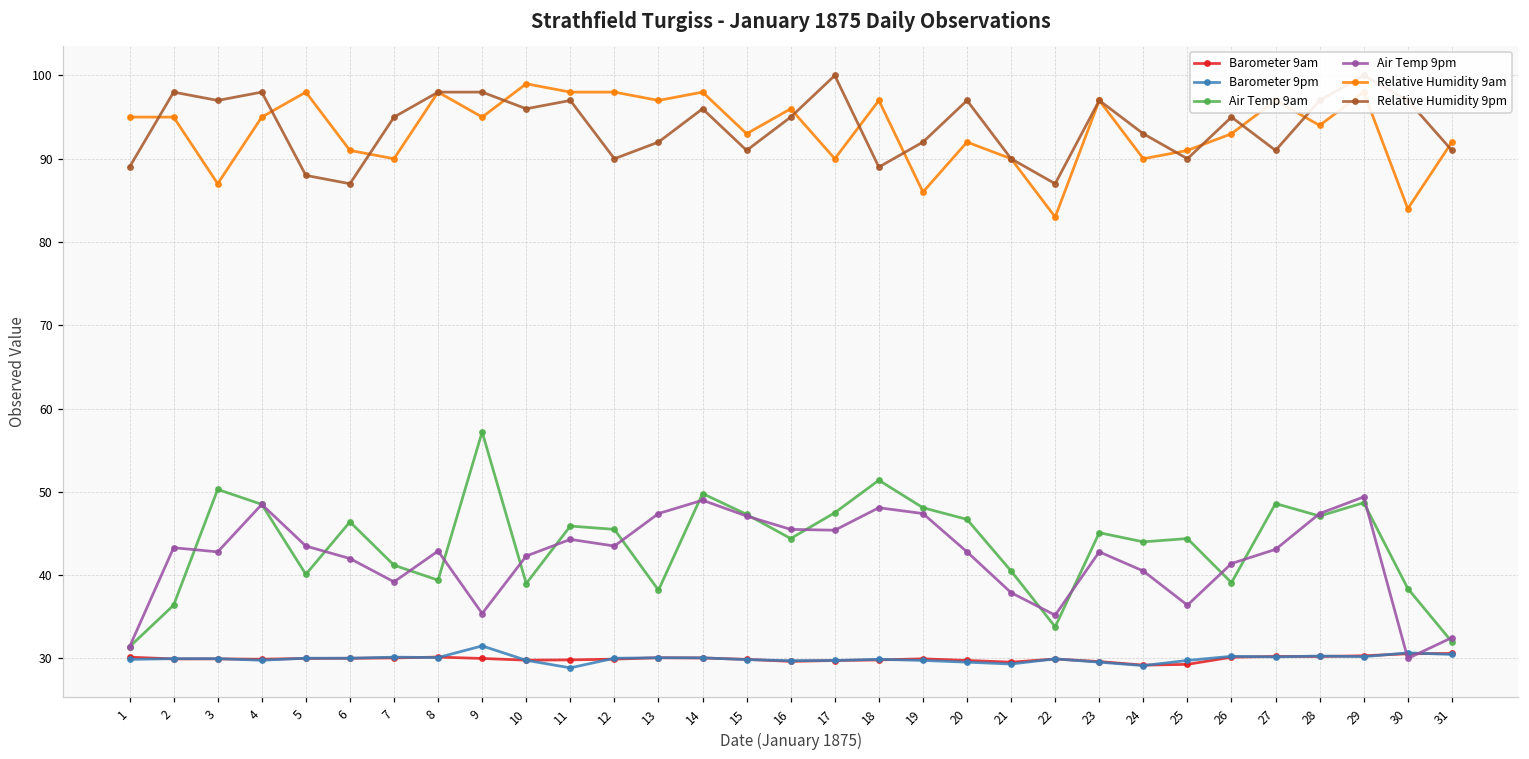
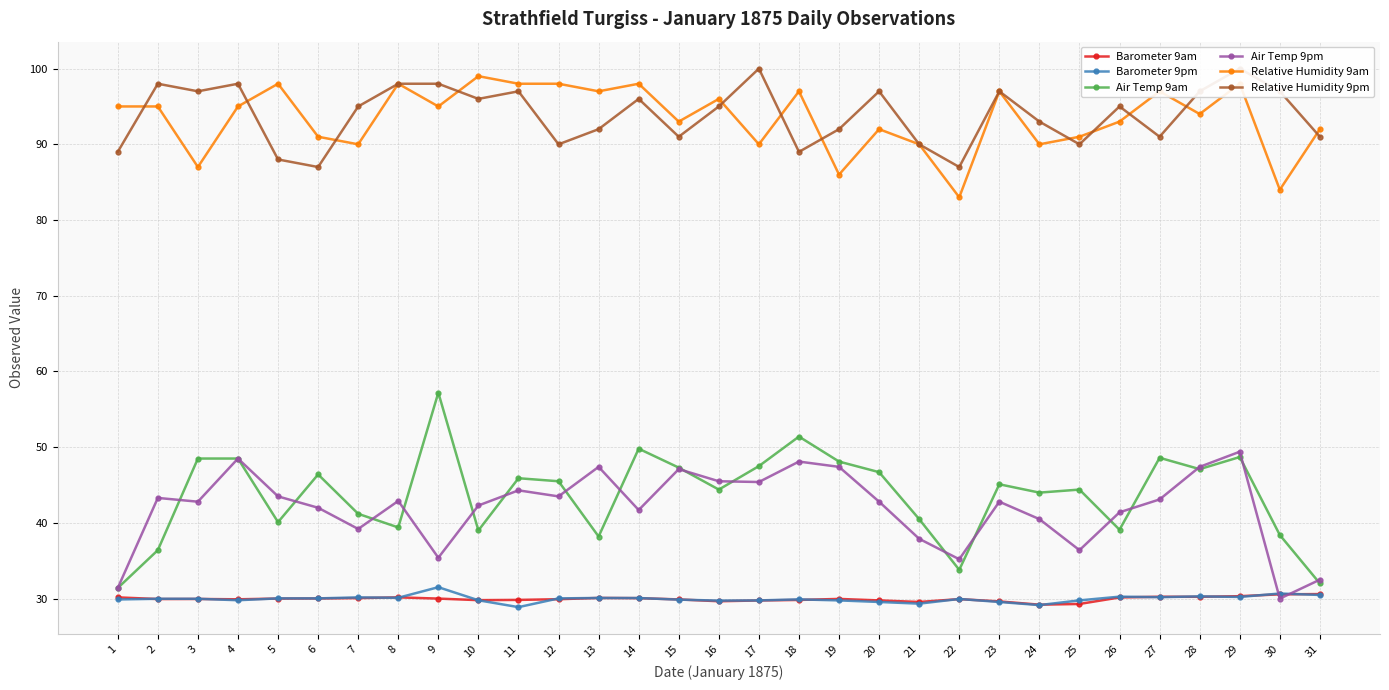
  {
    "Barometer 9am": {
      "9": 30,
      "11": 30,
      "25": 29
    },
    "Barometer 9pm": {
      "9": 32,
      "11": 29,
      "25": 30
    },
    "Air Temp 9am": {
      "2": 36,
-     "3": 50,
+     "3": 49,
      "5": 40,
      "6": 46,
      "7": 41,
      "8": 39,
      "9": 57,
      "10": 39,
      "11": 46,
      "12": 46,
      "13": 38,
      "14": 50,
      "16": 44,
      "17": 48,
      "18": 51,
      "19": 48,
      "20": 47,
      "21": 41,
      "22": 34,
      "23": 45,
      "24": 44,
      "25": 44,
      "26": 39,
      "27": 49,
      "29": 49,
      "30": 38,
      "31": 32
    },
    "Air Temp 9pm": {
      "2": 43,
      "3": 43,
      "5": 44,
      "6": 42,
      "7": 39,
      "8": 43,
      "9": 35,
      "10": 42,
      "11": 44,
      "12": 44,
      "13": 47,
-     "14": 49,
+     "14": 42,
      "16": 46,
      "17": 45,
      "18": 48,
      "19": 47,
      "20": 43,
      "21": 38,
      "22": 35,
      "23": 43,
      "24": 41,
      "25": 36,
      "26": 41,
      "27": 43,
      "29": 49,
      "30": 30,
      "31": 33
    },
    "Relative Humidity 9am": {
      "1": 95,
      "2": 95,
      "3": 87,
      "4": 95,
      "5": 98,
      "6": 91,
      "7": 90,
      "9": 95,
      "10": 99,
      "11": 98,
      "12": 98,
      "13": 97,
      "14": 98,
      "15": 93,
      "16": 96,
      "17": 90,
      "18": 97,
      "19": 86,
      "20": 92,
      "22": 83,
      "24": 90,
      "25": 91,
      "26": 93,
      "28": 94,
      "30": 84,
      "31": 92
    },
    "Relative Humidity 9pm": {
      "1": 89,
      "2": 98,
      "3": 97,
      "4": 98,
      "5": 88,
      "6": 87,
      "7": 95,
      "9": 98,
      "10": 96,
      "11": 97,
      "12": 90,
      "13": 92,
      "14": 96,
      "15": 91,
      "16": 95,
      "17": 100,
      "18": 89,
      "19": 92,
      "20": 97,
      "22": 87,
      "24": 93,
      "25": 90,
      "26": 95,
      "27": 91,
      "31": 91
    }
  }
